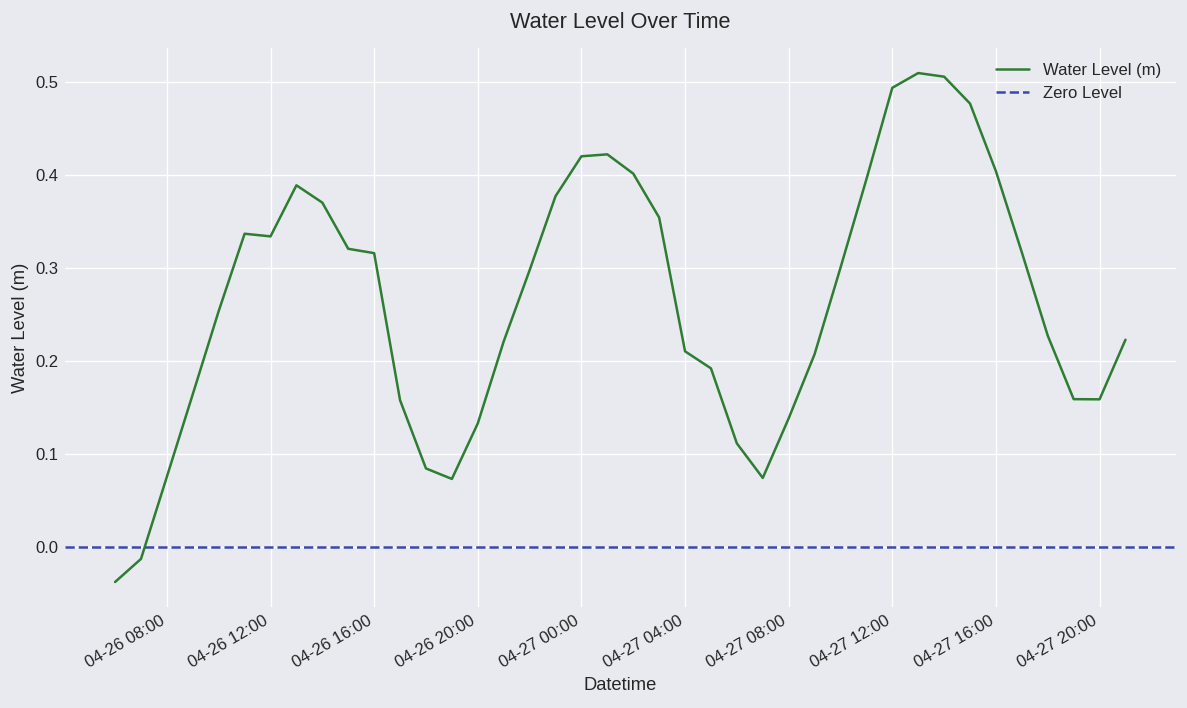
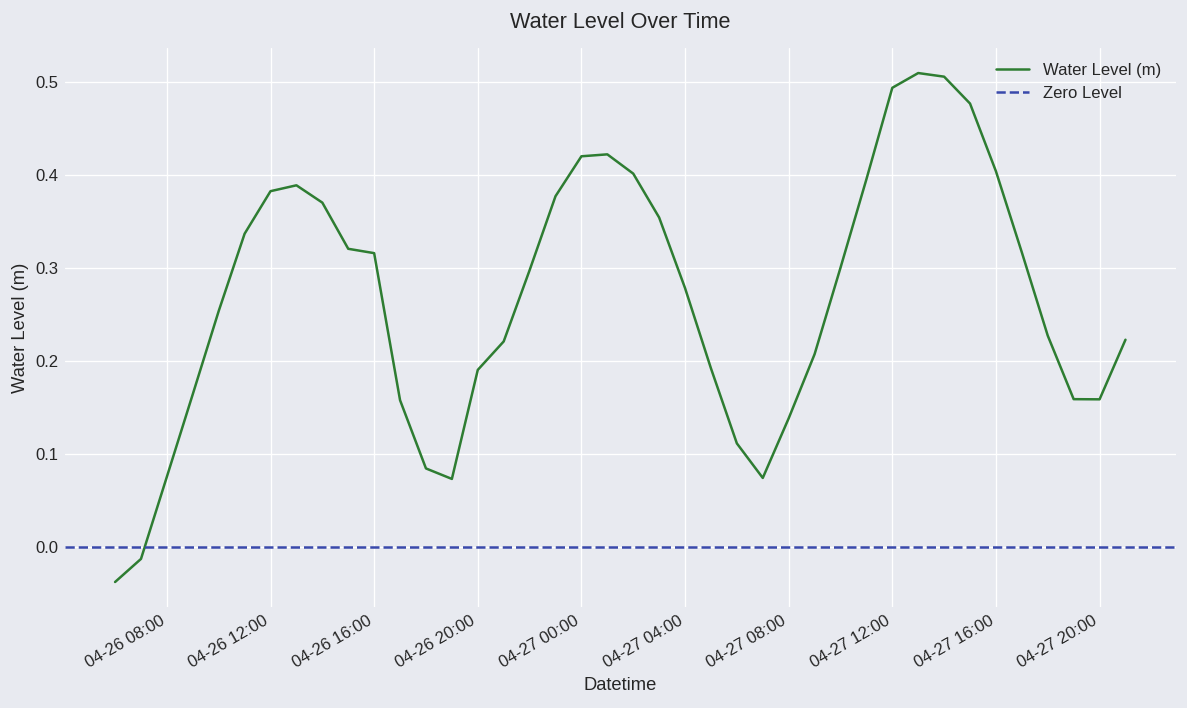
  {
    "04-26 08:00": 0.08,
-   "04-26 12:00": 0.33,
+   "04-26 12:00": 0.38,
    "04-26 16:00": 0.32,
-   "04-26 20:00": 0.13,
+   "04-26 20:00": 0.19,
    "04-27 00:00": 0.42,
-   "04-27 04:00": 0.21,
+   "04-27 04:00": 0.28,
    "04-27 08:00": 0.14,
    "04-27 12:00": 0.49,
    "04-27 16:00": 0.40,
    "04-27 20:00": 0.16
  }
